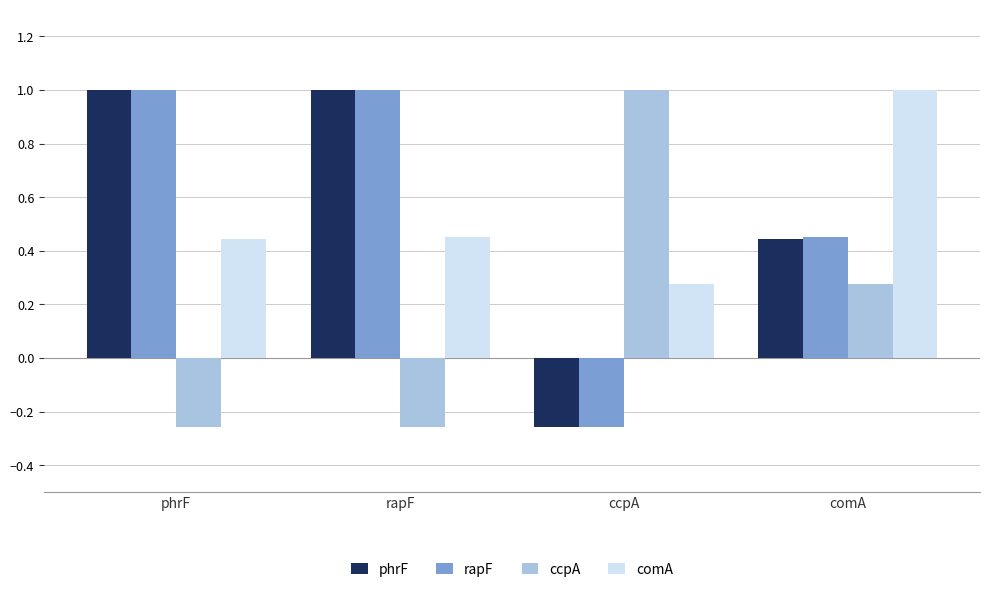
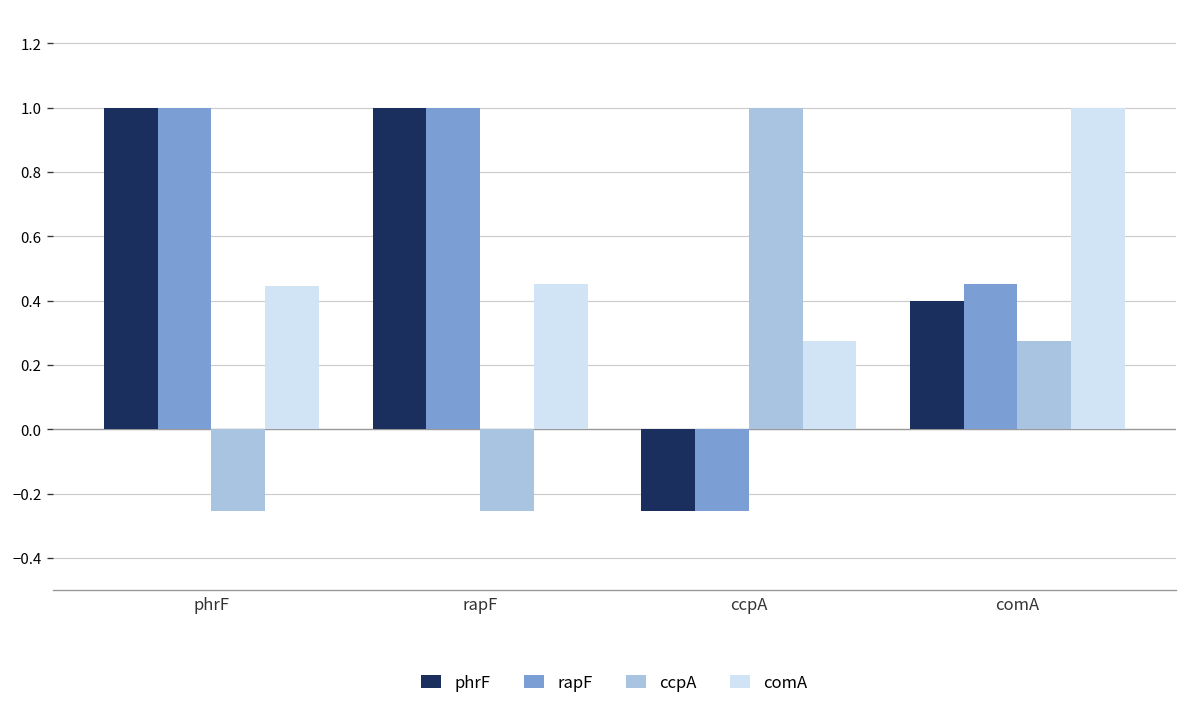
  {
    "phrF": {
      "phrF": 1.00,
      "rapF": 1.00,
      "ccpA": -0.26,
-     "comA": 0.44
+     "comA": 0.40
    }
  }
